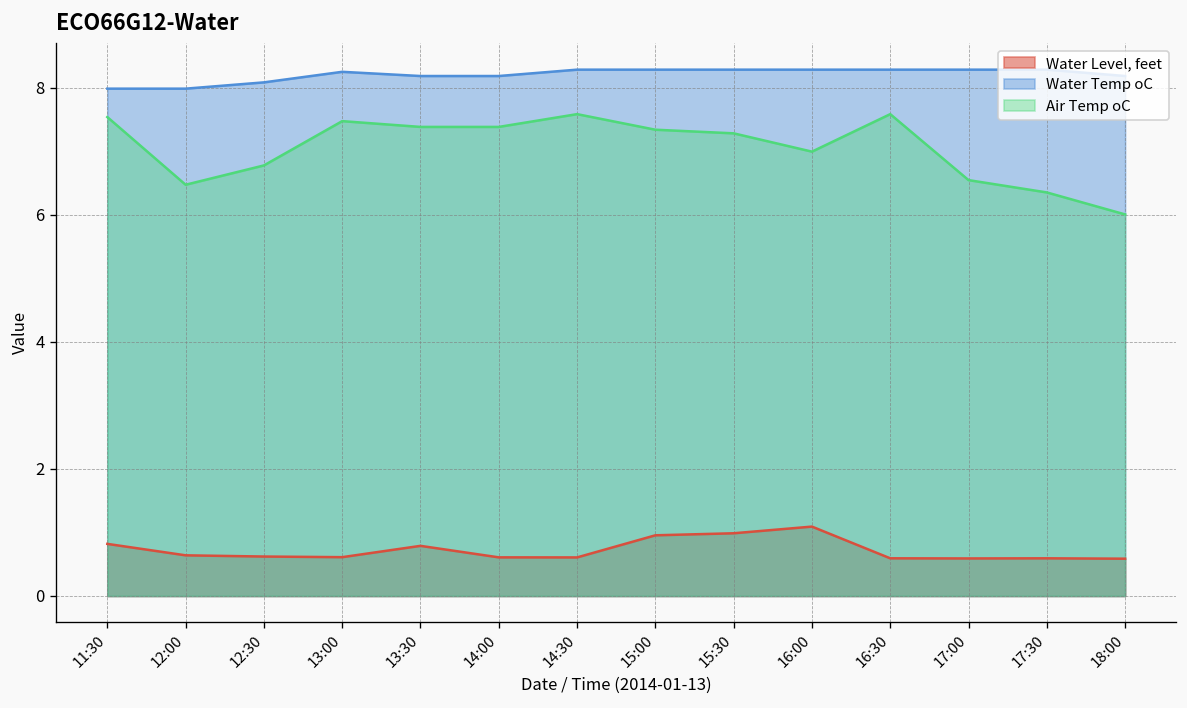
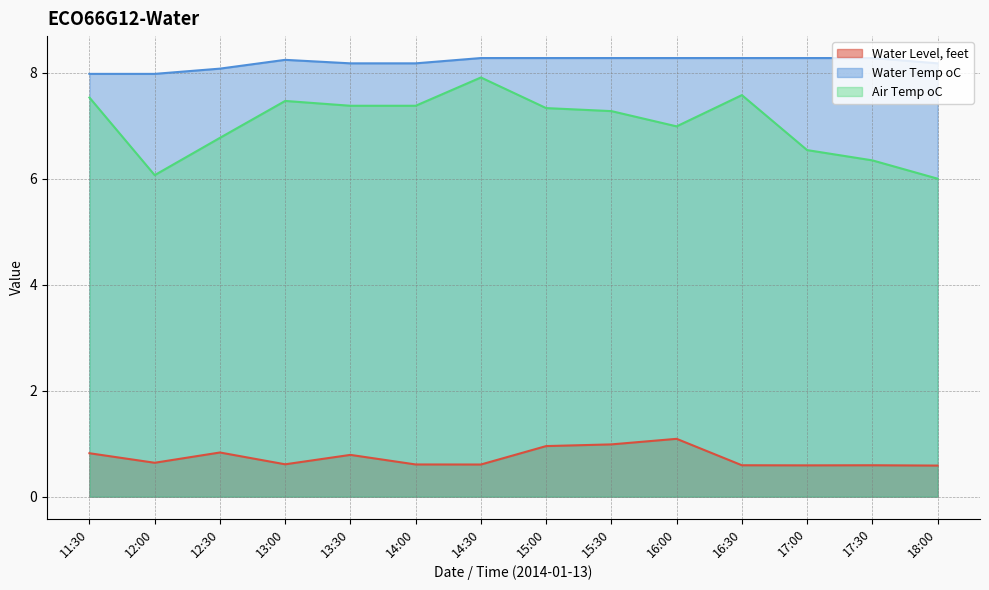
  {
    "Water Level, feet": {
      "11:30": 0.8,
      "12:00": 0.6,
-     "12:30": 0.6,
+     "12:30": 0.8,
      "13:00": 0.6,
      "13:30": 0.8,
      "14:00": 0.6,
      "14:30": 0.6,
      "15:00": 1.0,
      "15:30": 1.0,
      "16:00": 1.1,
      "16:30": 0.6,
      "17:00": 0.6,
      "17:30": 0.6,
      "18:00": 0.6
    },
    "Water Temp oC": {
      "11:30": 8.0,
      "12:00": 8.0,
      "12:30": 8.1,
      "13:00": 8.2,
      "13:30": 8.2,
      "14:00": 8.2,
      "14:30": 8.3,
      "15:00": 8.3,
      "15:30": 8.3,
      "16:00": 8.3,
      "16:30": 8.3,
      "17:00": 8.3
    },
    "Air Temp oC": {
      "11:30": 7.5,
-     "12:00": 6.5,
+     "12:00": 6.1,
      "12:30": 6.8,
      "13:00": 7.5,
      "13:30": 7.4,
      "14:00": 7.4,
-     "14:30": 7.6,
+     "14:30": 7.9,
      "15:00": 7.3,
      "15:30": 7.3,
      "16:00": 7.0,
      "16:30": 7.6,
      "17:00": 6.5,
      "17:30": 6.4,
      "18:00": 6.0
    }
  }
